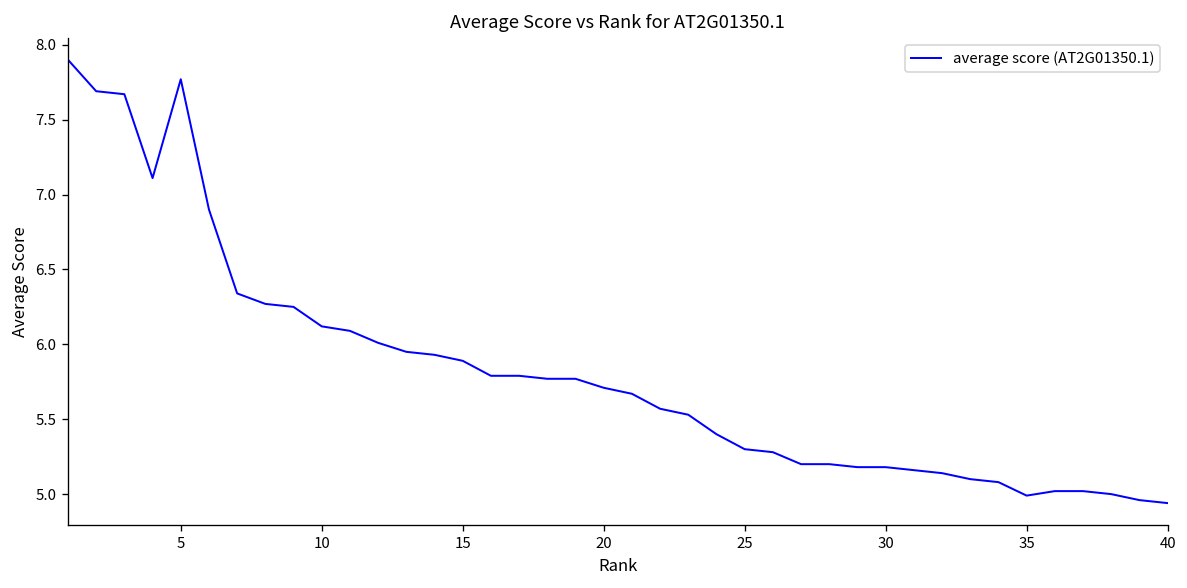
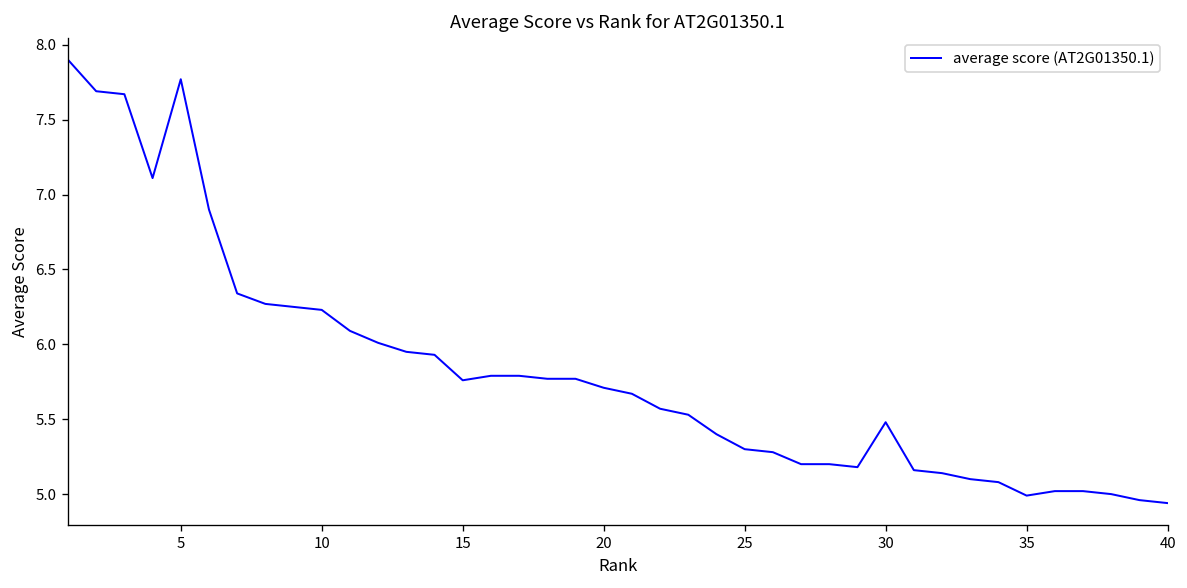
  {
    "5": 7.77,
-   "10": 6.12,
-   "15": 5.89,
+   "10": 6.23,
+   "15": 5.76,
    "20": 5.71,
    "25": 5.30,
-   "30": 5.18,
+   "30": 5.48,
    "35": 4.99,
    "40": 4.94
  }
